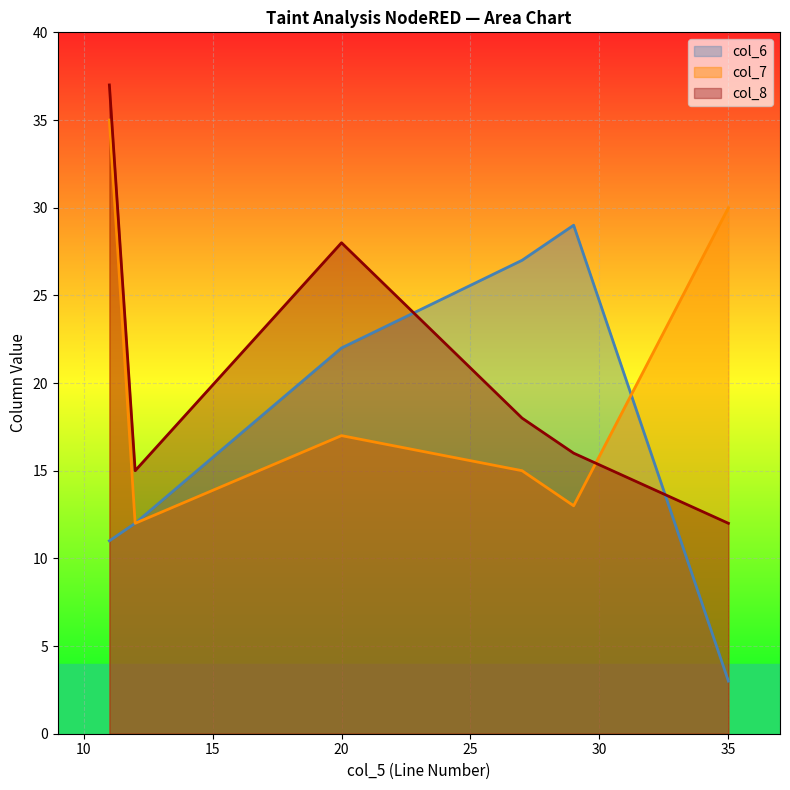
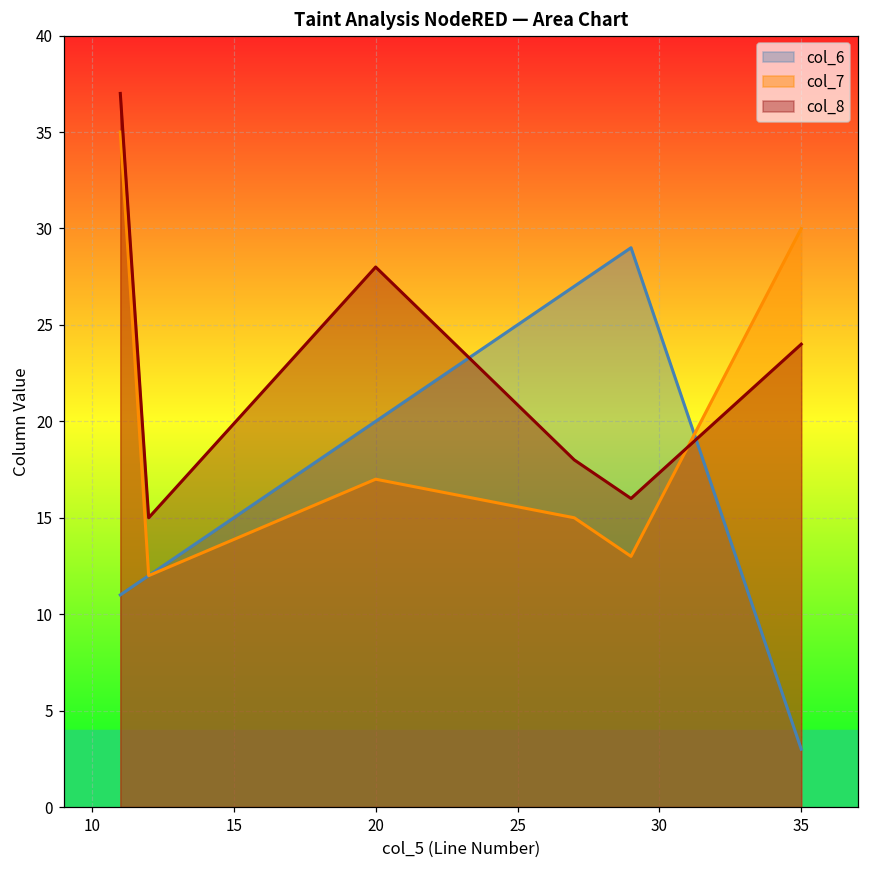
  {
    "col_6": {
-     "20": 22,
+     "20": 20,
      "35": 3
    },
    "col_7": {
      "20": 17,
      "35": 30
    },
    "col_8": {
      "20": 28,
-     "35": 12
+     "35": 24
    }
  }
